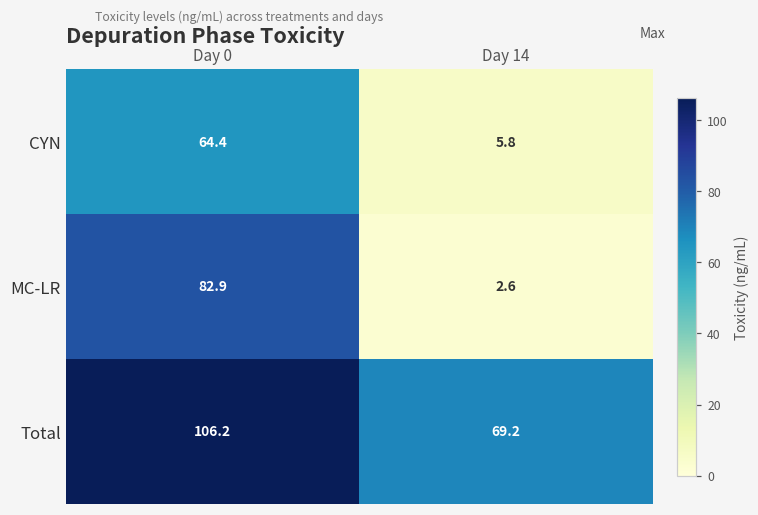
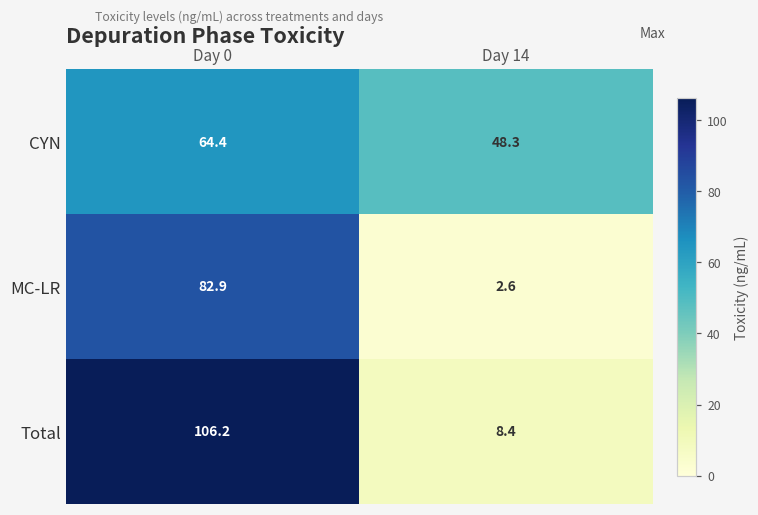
  {
    "CYN": {
      "Day 0": 64.4,
-     "Day 14": 5.8
+     "Day 14": 48.3
    },
    "MC-LR": {
      "Day 0": 82.9,
      "Day 14": 2.6
    },
    "Total": {
      "Day 0": 106.2,
-     "Day 14": 69.2
+     "Day 14": 8.4
    }
  }
